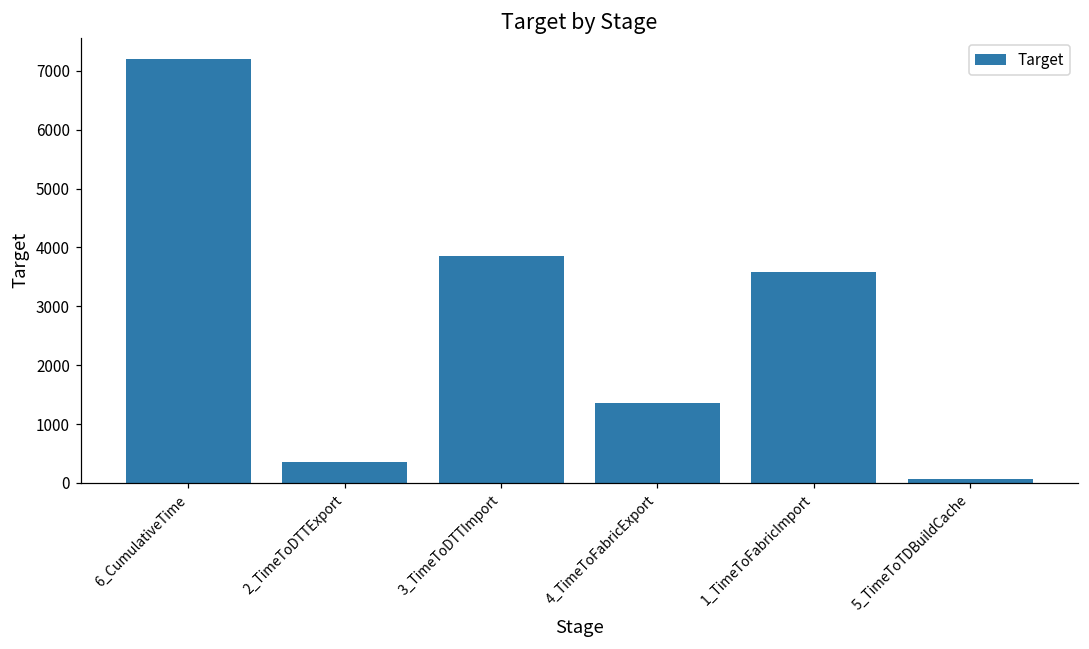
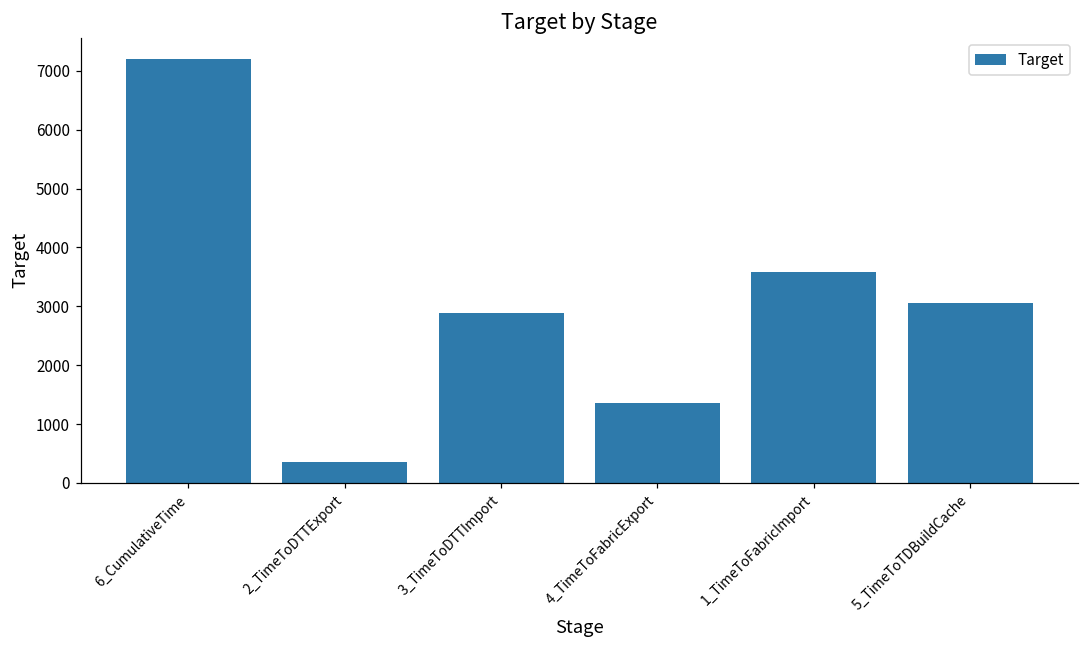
  {
    "6_CumulativeTime": 7200,
    "2_TimeToDTTExport": 400,
-   "3_TimeToDTTImport": 3900,
+   "3_TimeToDTTImport": 2900,
    "4_TimeToFabricExport": 1400,
    "1_TimeToFabricImport": 3600,
-   "5_TimeToTDBuildCache": 100
+   "5_TimeToTDBuildCache": 3000
  }
